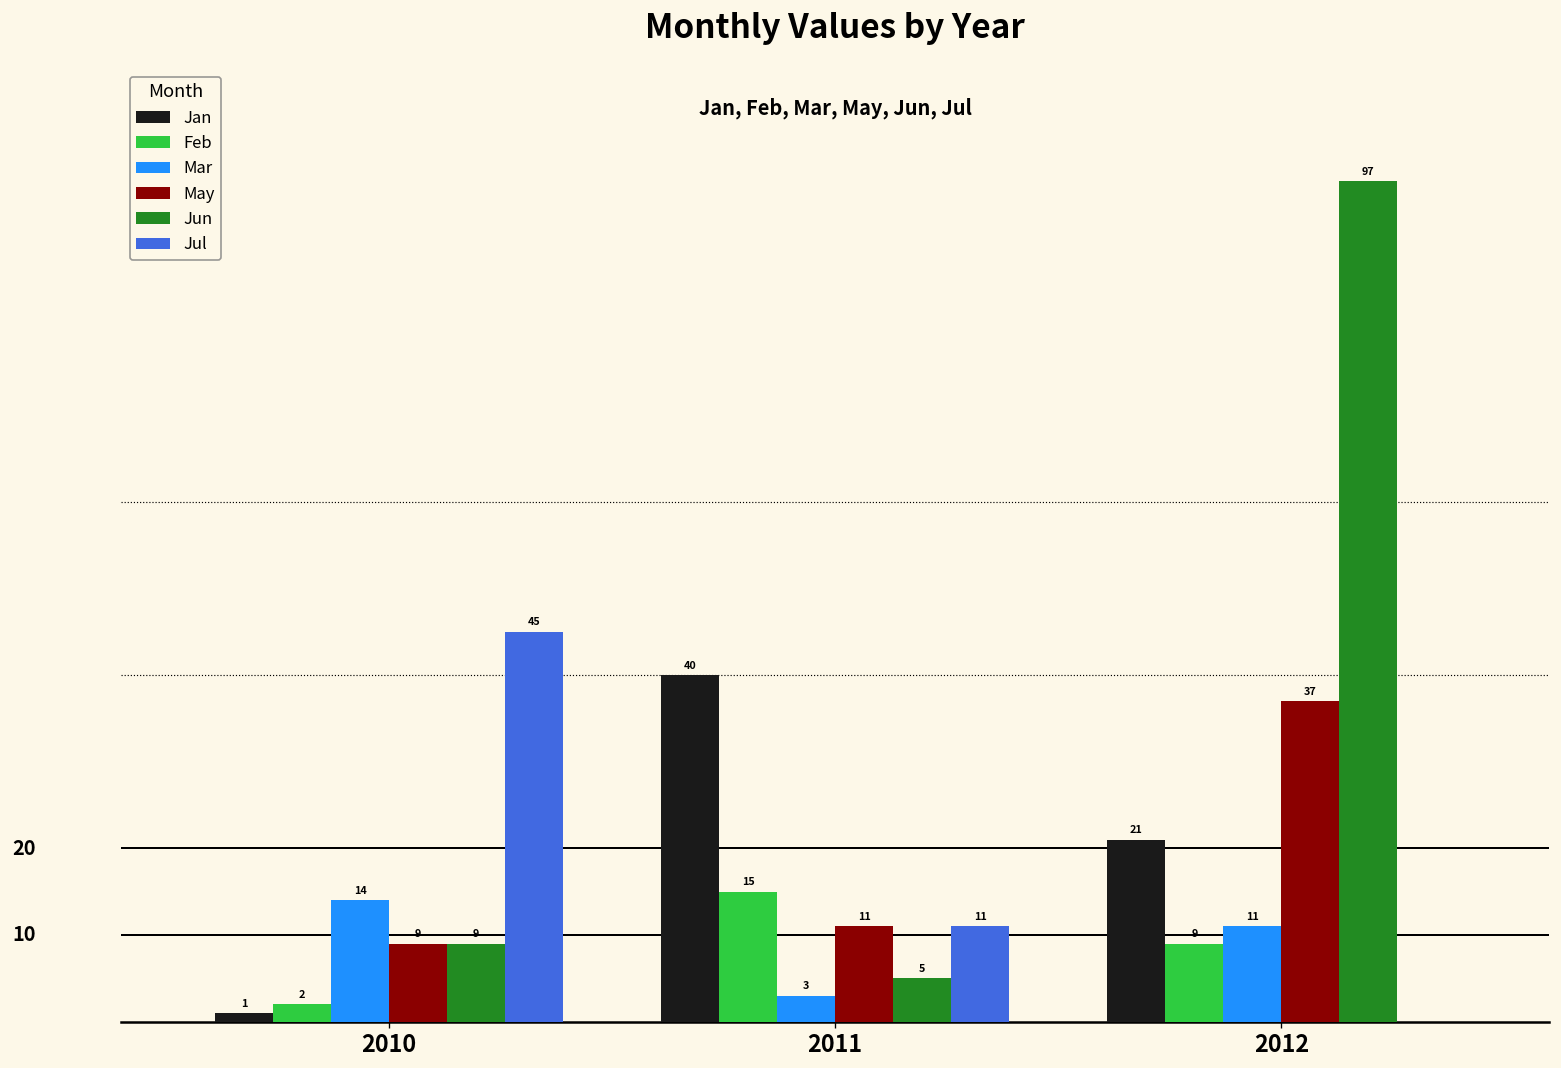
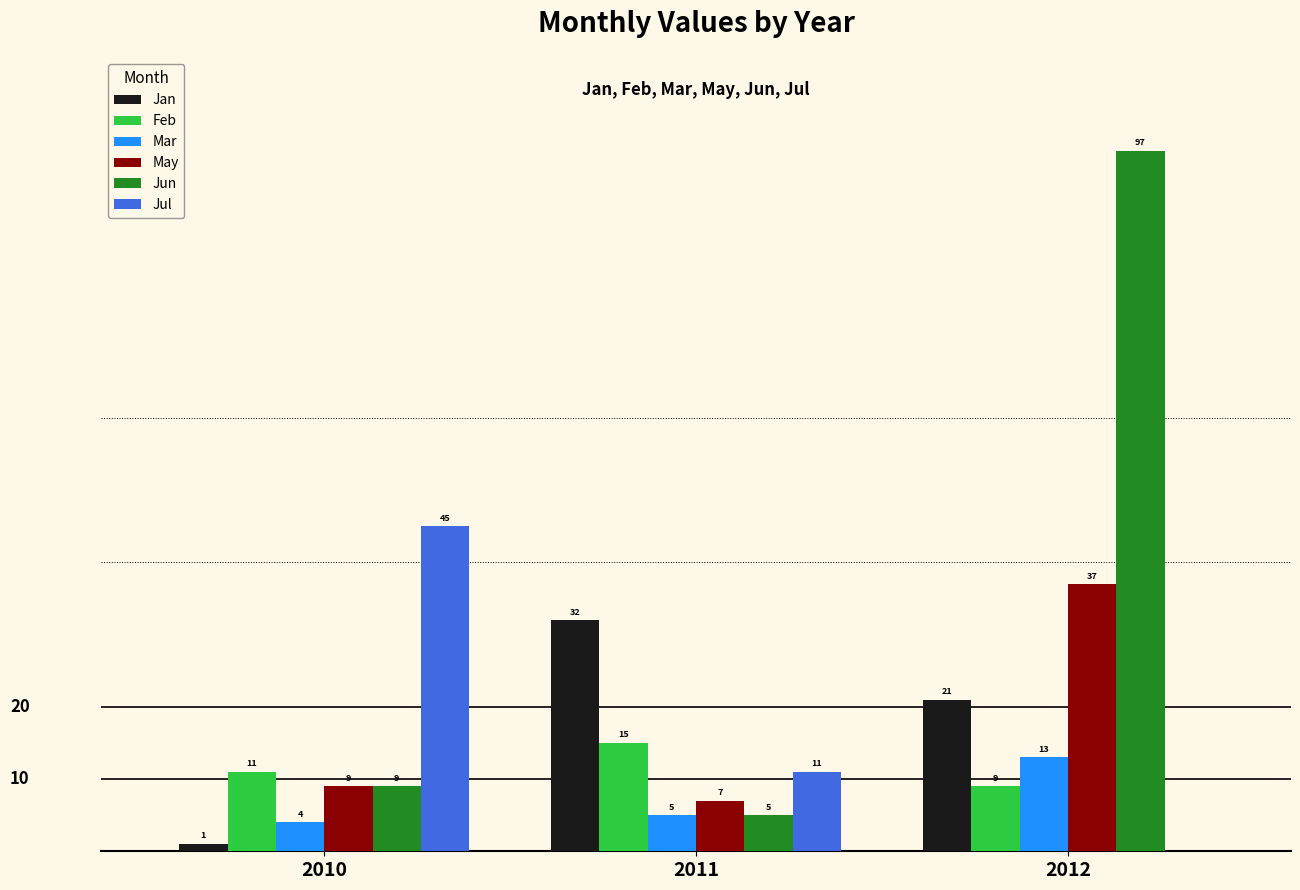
  {
    "Jan": {
      "2010": 1,
-     "2011": 40,
+     "2011": 32,
      "2012": 21
    },
    "Feb": {
-     "2010": 2,
+     "2010": 11,
      "2011": 15,
      "2012": 9
    },
    "Mar": {
-     "2010": 14,
-     "2011": 3,
-     "2012": 11
+     "2010": 4,
+     "2011": 5,
+     "2012": 13
    },
    "May": {
      "2010": 9,
-     "2011": 11,
+     "2011": 7,
      "2012": 37
    },
    "Jun": {
      "2010": 9,
      "2011": 5,
      "2012": 97
    },
    "Jul": {
      "2010": 45,
      "2011": 11
    }
  }
